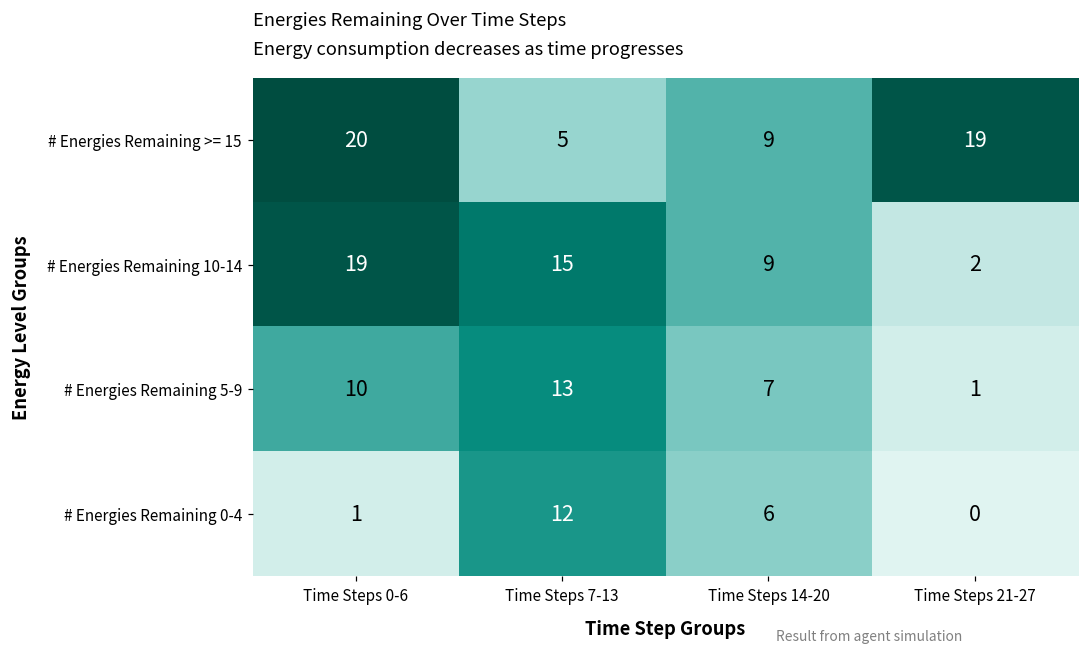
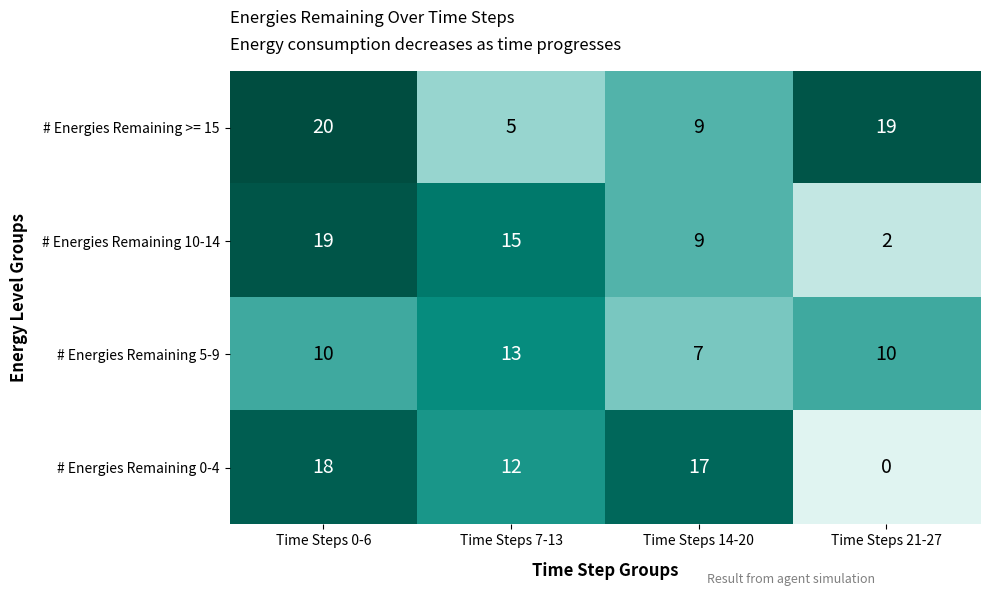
  {
    "# Energies Remaining >= 15": {
      "Time Steps 0-6": 20,
      "Time Steps 7-13": 5,
      "Time Steps 14-20": 9,
      "Time Steps 21-27": 19
    },
    "# Energies Remaining 10-14": {
      "Time Steps 0-6": 19,
      "Time Steps 7-13": 15,
      "Time Steps 14-20": 9,
      "Time Steps 21-27": 2
    },
    "# Energies Remaining 5-9": {
      "Time Steps 0-6": 10,
      "Time Steps 7-13": 13,
      "Time Steps 14-20": 7,
-     "Time Steps 21-27": 1
+     "Time Steps 21-27": 10
    },
    "# Energies Remaining 0-4": {
-     "Time Steps 0-6": 1,
+     "Time Steps 0-6": 18,
      "Time Steps 7-13": 12,
-     "Time Steps 14-20": 6,
+     "Time Steps 14-20": 17,
      "Time Steps 21-27": 0
    }
  }
